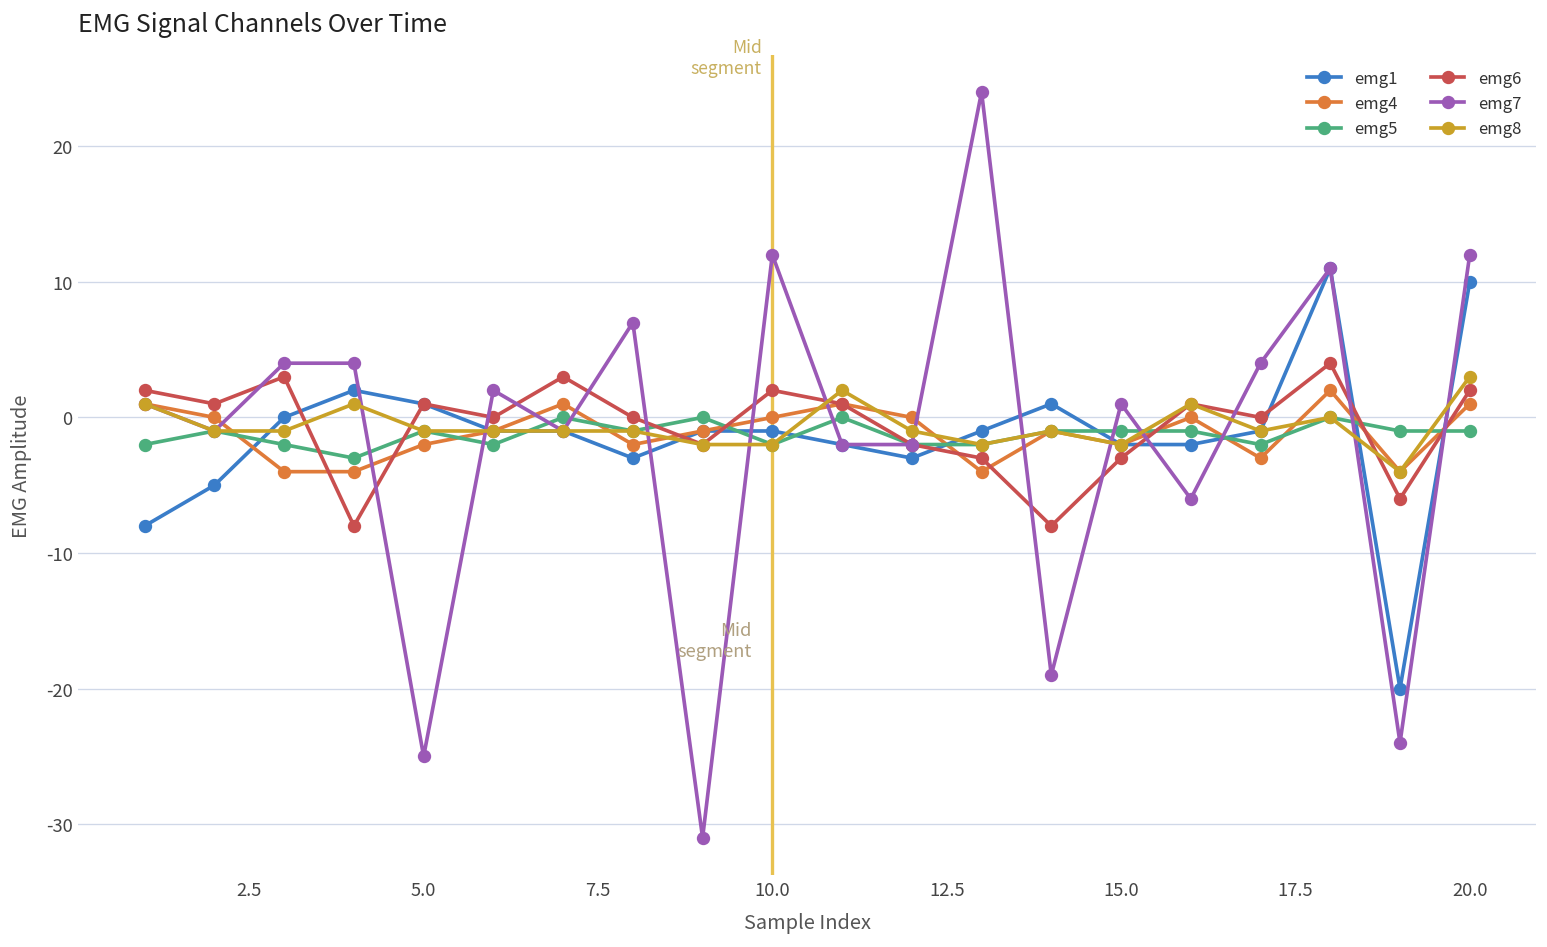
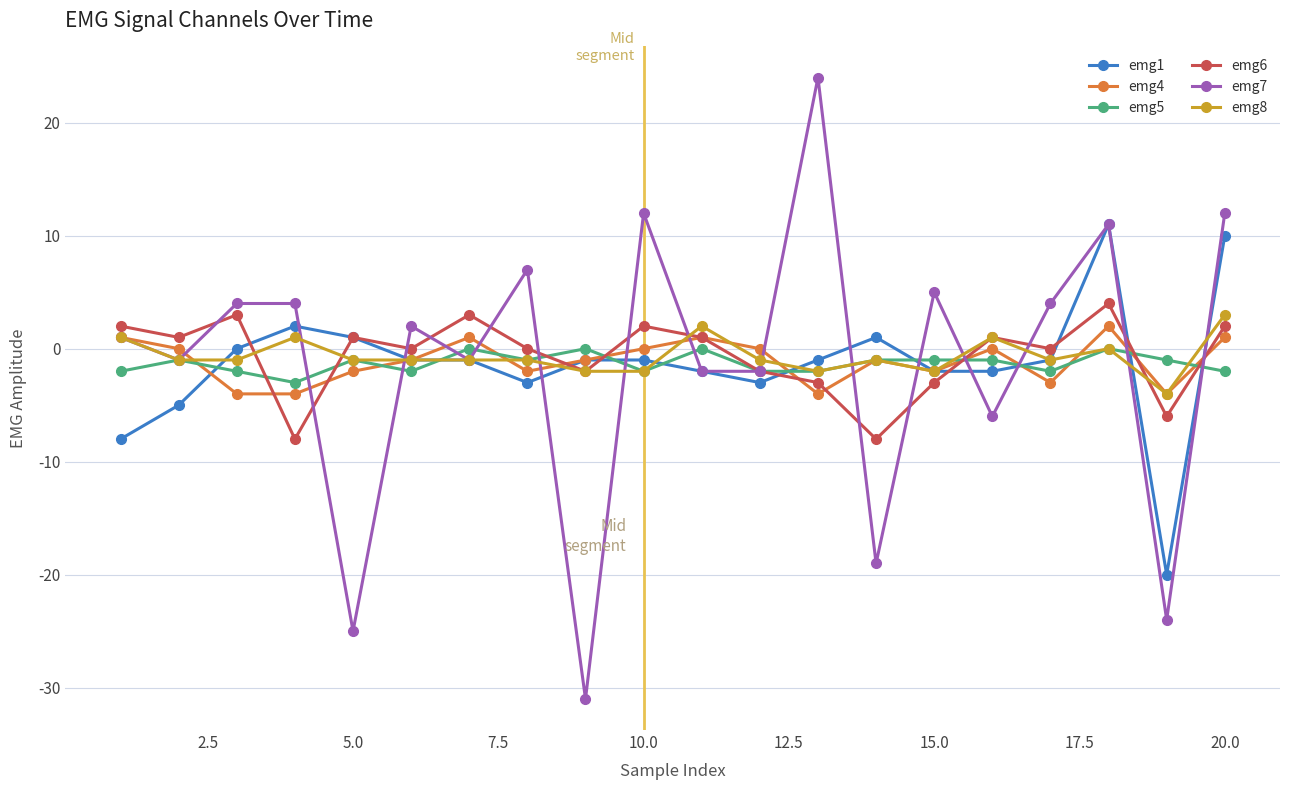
  {
    "emg1": {
      "10.0": -1,
      "20.0": 10
    },
    "emg5": {
      "15.0": -1,
-     "20.0": -1
+     "20.0": -2
    },
    "emg7": {
      "5.0": -25,
      "10.0": 12,
-     "15.0": 1,
+     "15.0": 5,
      "20.0": 12
    }
  }
